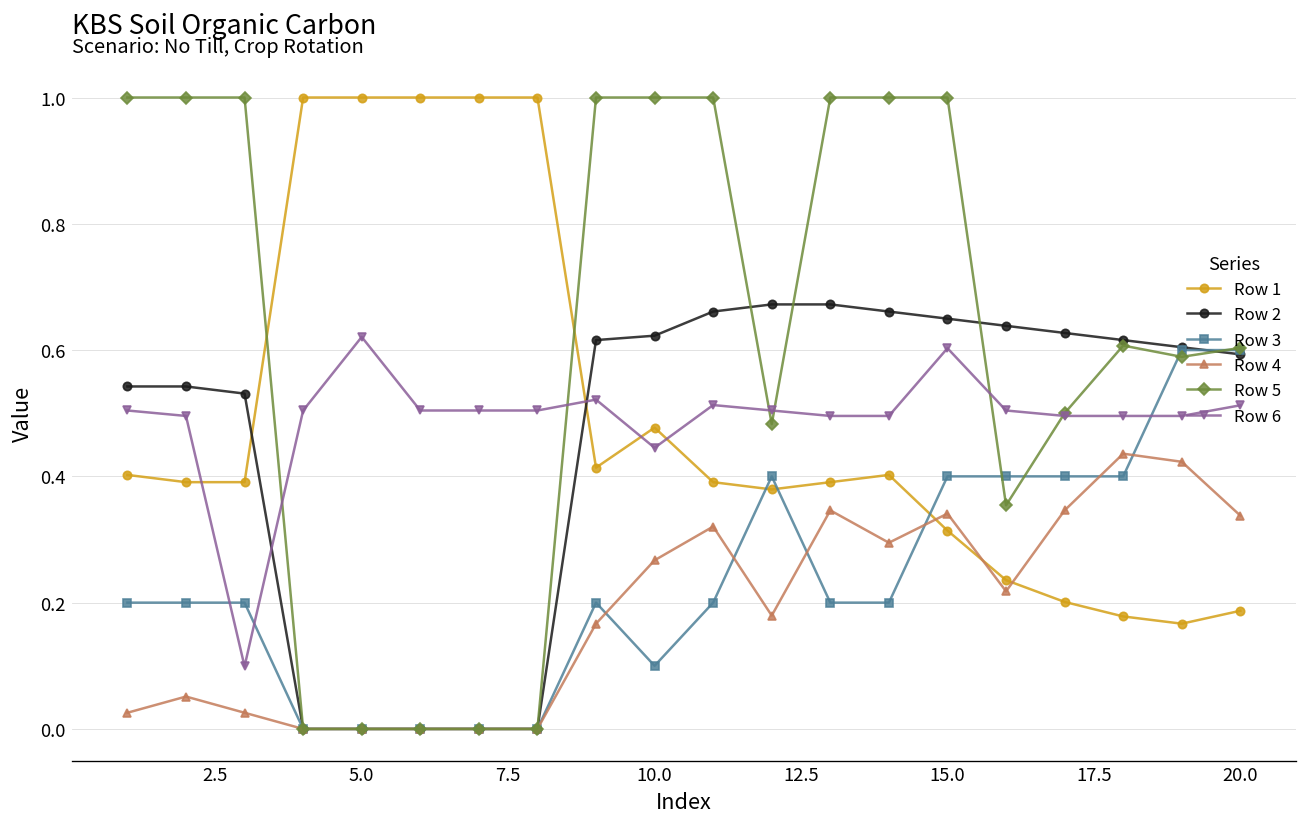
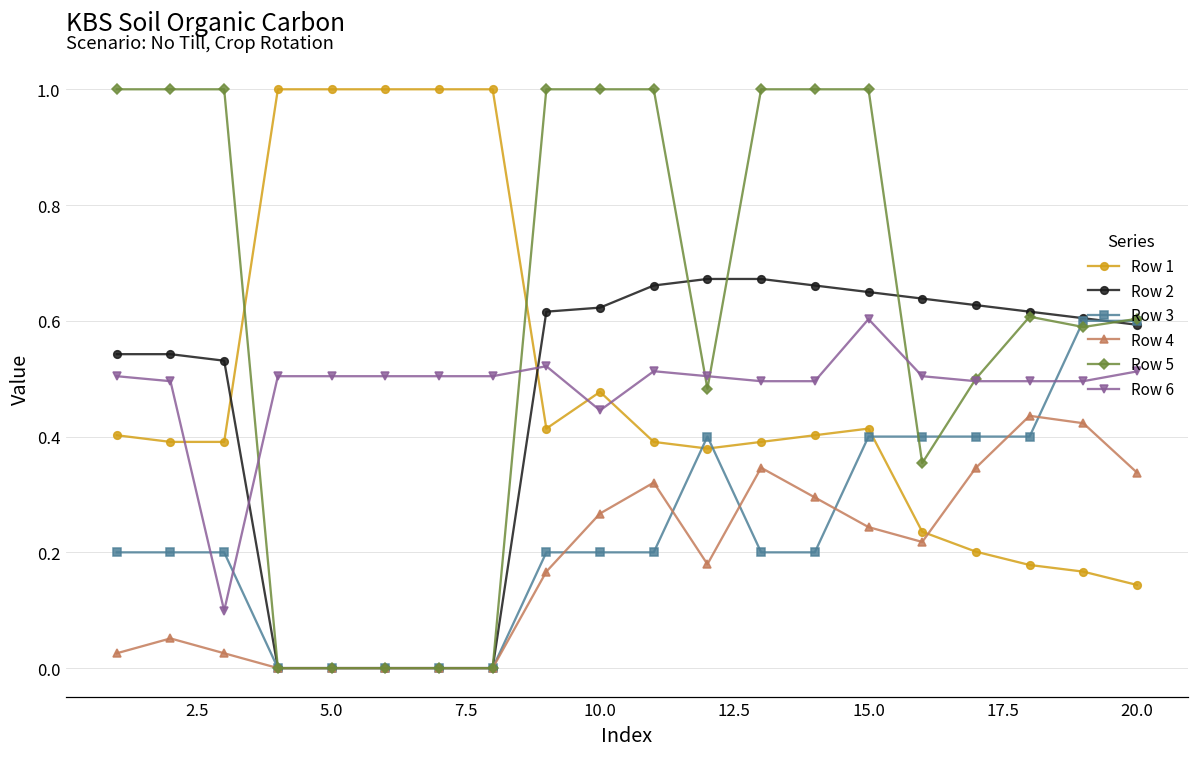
  {
    "Row 1": {
      "5.0": 1.00,
      "10.0": 0.48,
-     "15.0": 0.31,
-     "20.0": 0.19
+     "15.0": 0.41,
+     "20.0": 0.14
    },
    "Row 2": {
      "10.0": 0.62,
      "15.0": 0.65,
      "20.0": 0.59
    },
    "Row 3": {
-     "10.0": 0.1,
+     "10.0": 0.2,
      "15.0": 0.4
    },
    "Row 4": {
      "10.0": 0.27,
-     "15.0": 0.34,
+     "15.0": 0.24,
      "20.0": 0.34
    },
    "Row 5": {
      "10.0": 1.00,
      "15.0": 1.00
    },
    "Row 6": {
-     "5.0": 0.62,
+     "5.0": 0.50,
      "10.0": 0.45,
      "15.0": 0.60,
      "20.0": 0.51
    }
  }
